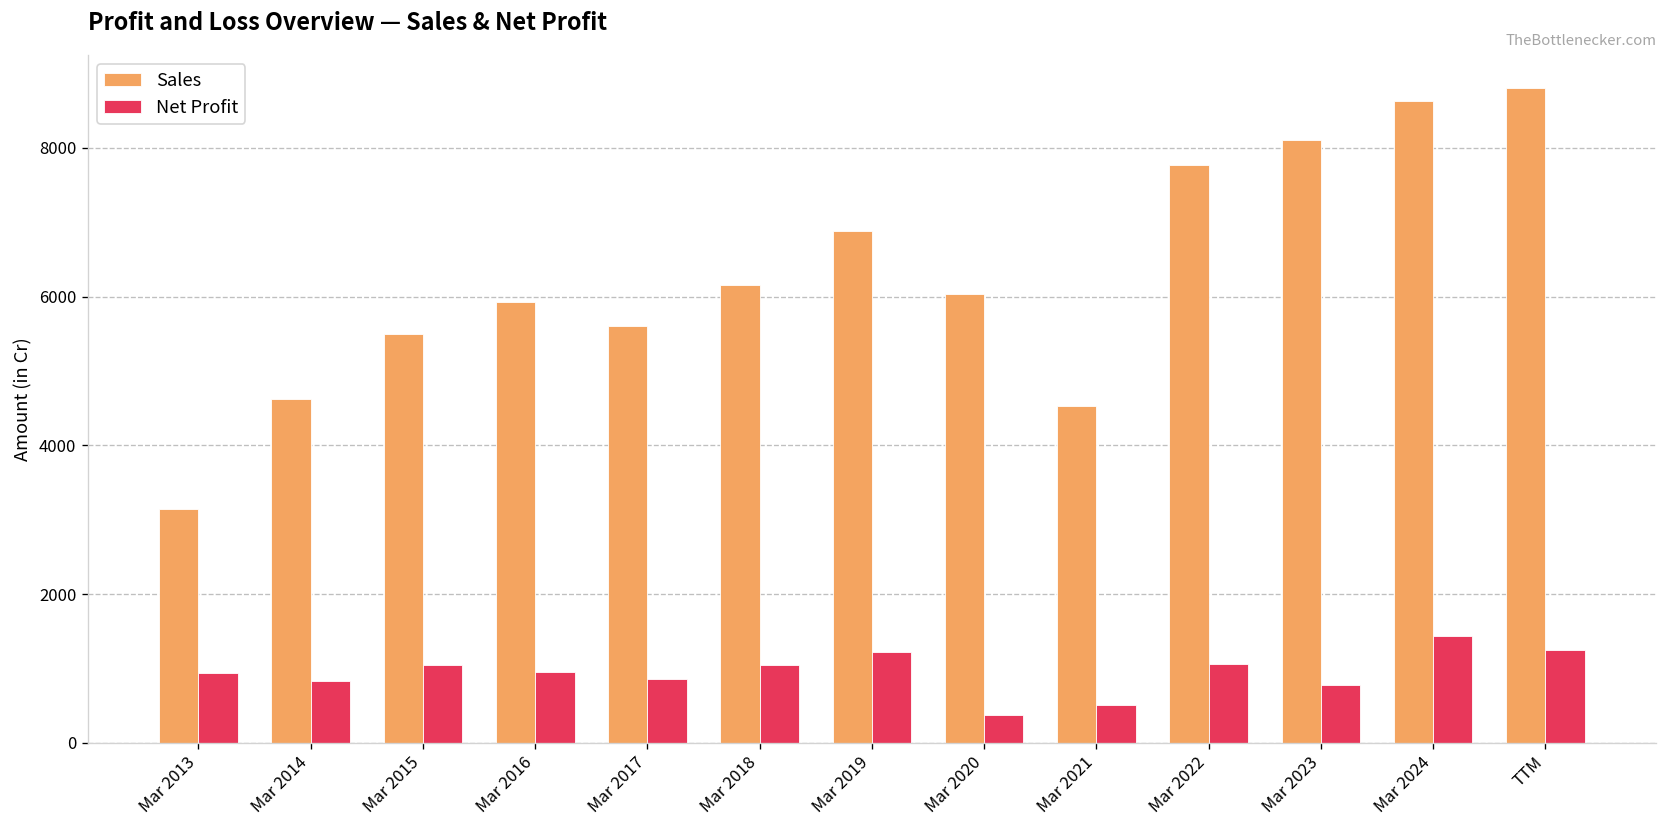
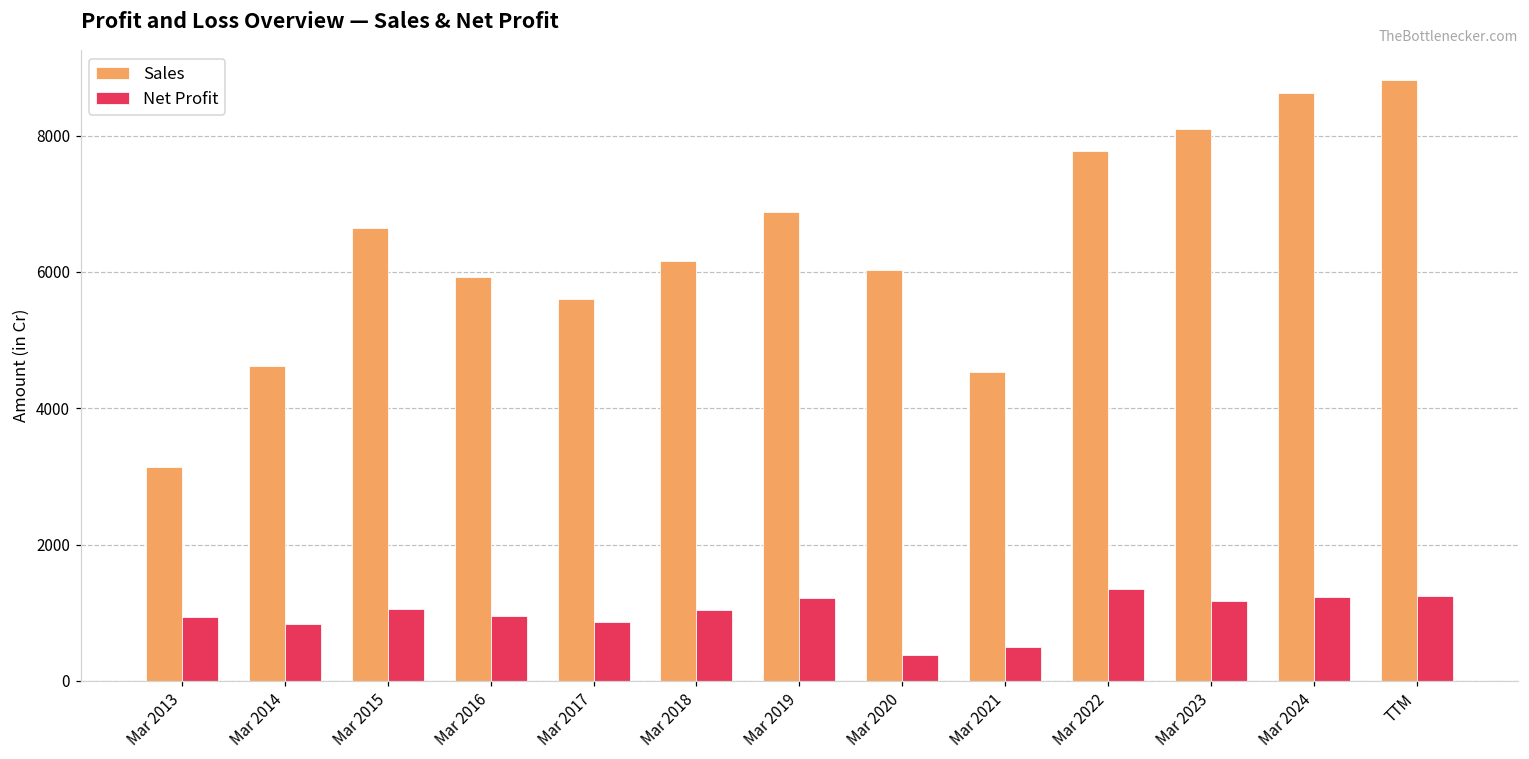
  {
    "Sales": {
      "Mar 2013": 3100,
      "Mar 2014": 4600,
-     "Mar 2015": 5500,
+     "Mar 2015": 6600,
      "Mar 2016": 5900,
      "Mar 2017": 5600,
      "Mar 2018": 6200,
      "Mar 2019": 6900,
      "Mar 2020": 6000,
      "Mar 2021": 4500,
      "Mar 2022": 7800,
      "Mar 2023": 8100,
      "Mar 2024": 8600,
      "TTM": 8800
    },
    "Net Profit": {
      "Mar 2013": 900,
      "Mar 2014": 800,
      "Mar 2015": 1000,
      "Mar 2016": 1000,
      "Mar 2017": 900,
      "Mar 2018": 1000,
      "Mar 2019": 1200,
      "Mar 2020": 400,
      "Mar 2021": 500,
-     "Mar 2022": 1100,
-     "Mar 2023": 800,
-     "Mar 2024": 1400,
+     "Mar 2022": 1300,
+     "Mar 2023": 1200,
+     "Mar 2024": 1200,
      "TTM": 1200
    }
  }
